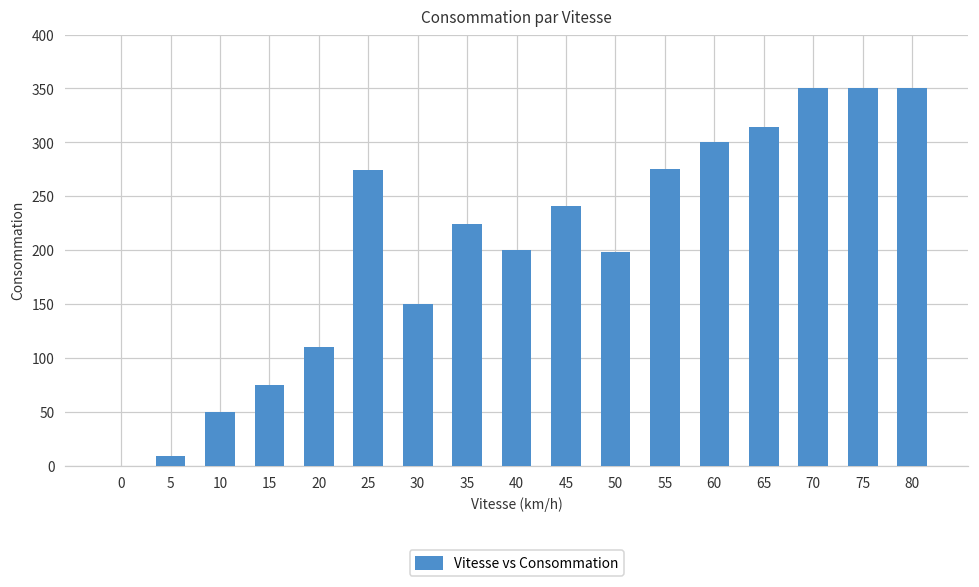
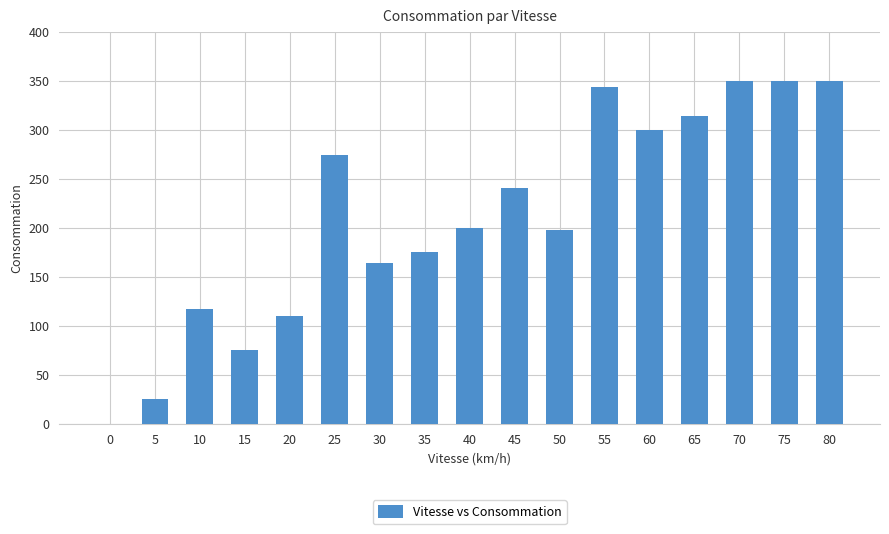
  {
    "0": 0,
-   "5": 10,
-   "10": 50,
+   "5": 30,
+   "10": 120,
    "15": 80,
    "20": 110,
    "25": 270,
-   "30": 150,
-   "35": 220,
+   "30": 160,
+   "35": 180,
    "40": 200,
    "45": 240,
    "50": 200,
-   "55": 280,
+   "55": 340,
    "60": 300,
    "65": 310,
    "70": 350,
    "75": 350,
    "80": 350
  }
